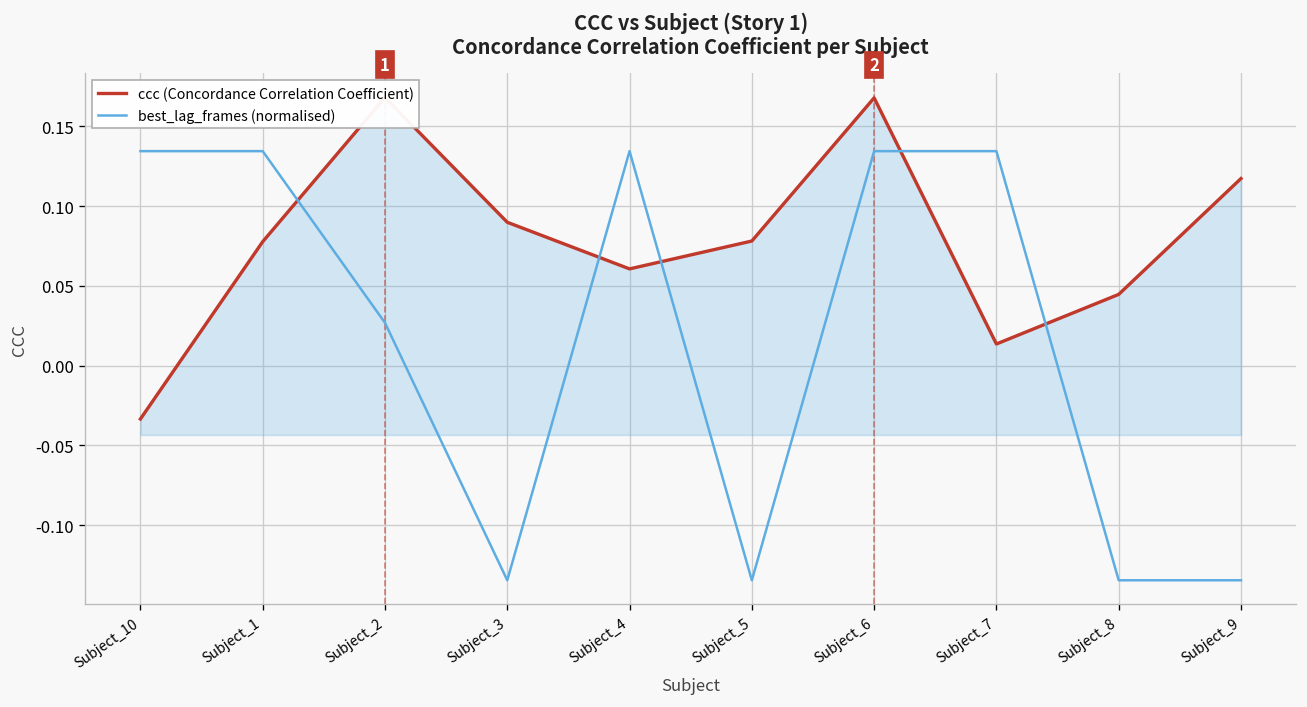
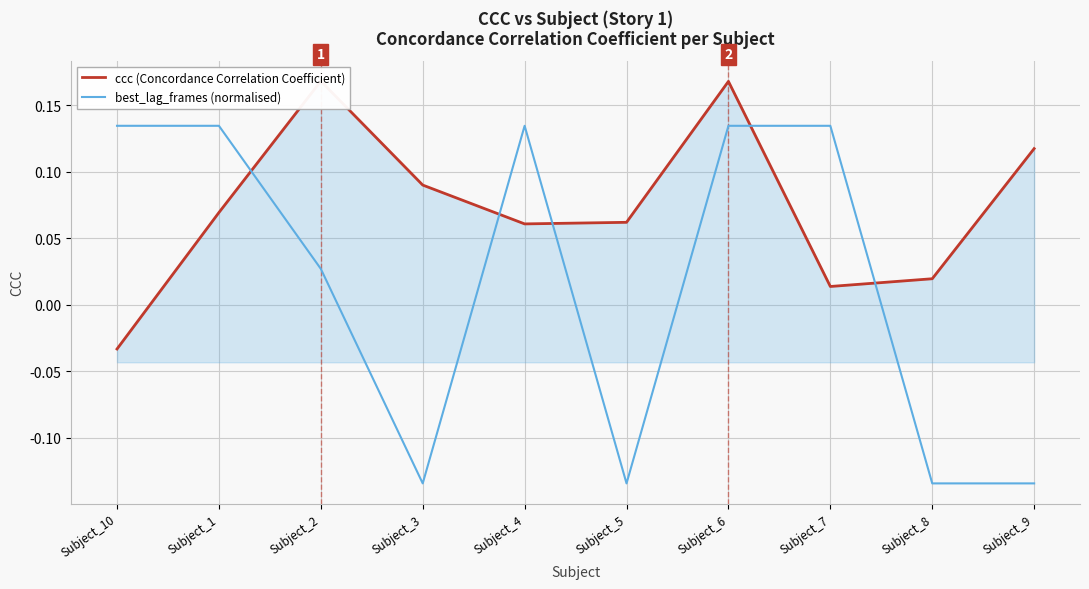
  {
    "ccc (Concordance Correlation Coefficient)": {
      "Subject_10": -0.033,
-     "Subject_1": 0.078,
+     "Subject_1": 0.069,
      "Subject_3": 0.090,
      "Subject_4": 0.061,
-     "Subject_5": 0.078,
+     "Subject_5": 0.062,
      "Subject_7": 0.014,
-     "Subject_8": 0.045,
+     "Subject_8": 0.019,
      "Subject_9": 0.117
    },
    "best_lag_frames (normalised)": {
      "Subject_10": 0.135,
      "Subject_1": 0.135,
      "Subject_2": 0.027,
      "Subject_3": -0.135,
      "Subject_4": 0.135,
      "Subject_5": -0.135,
      "Subject_6": 0.135,
      "Subject_7": 0.135,
      "Subject_8": -0.135,
      "Subject_9": -0.135
    }
  }
